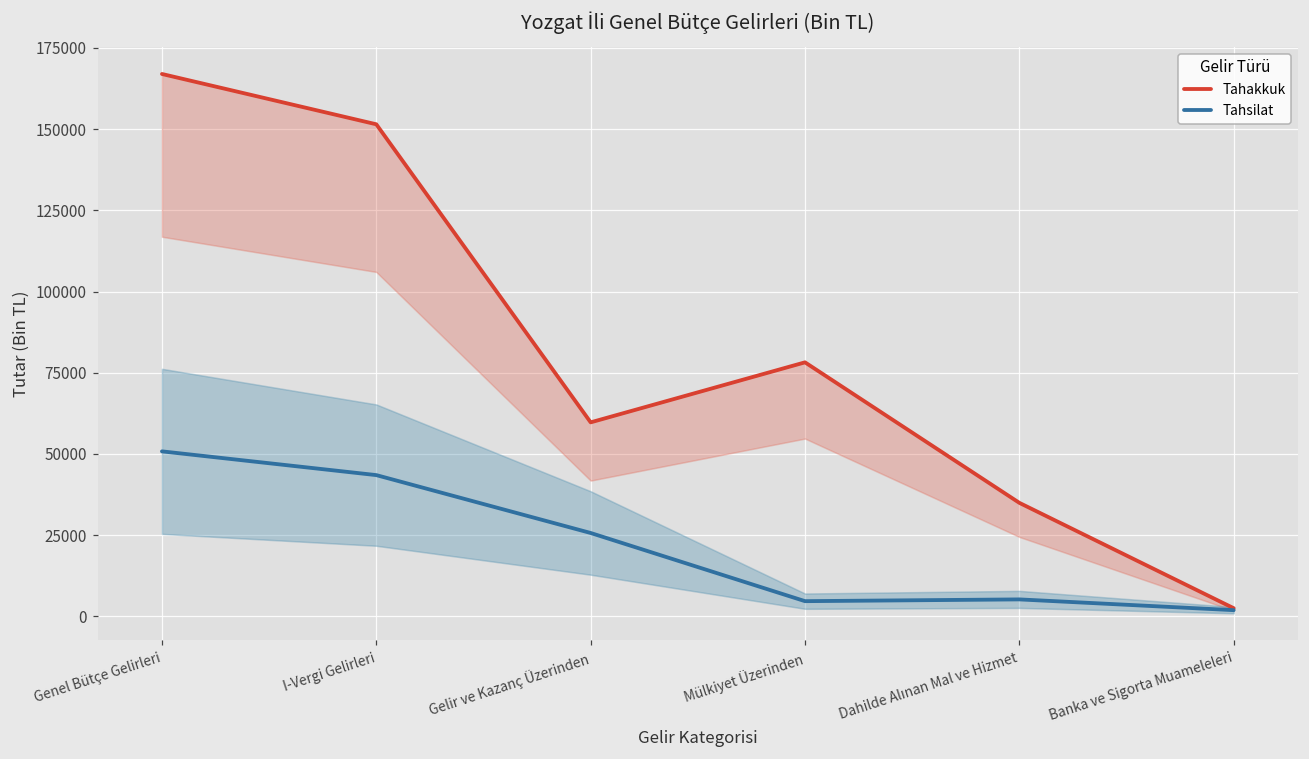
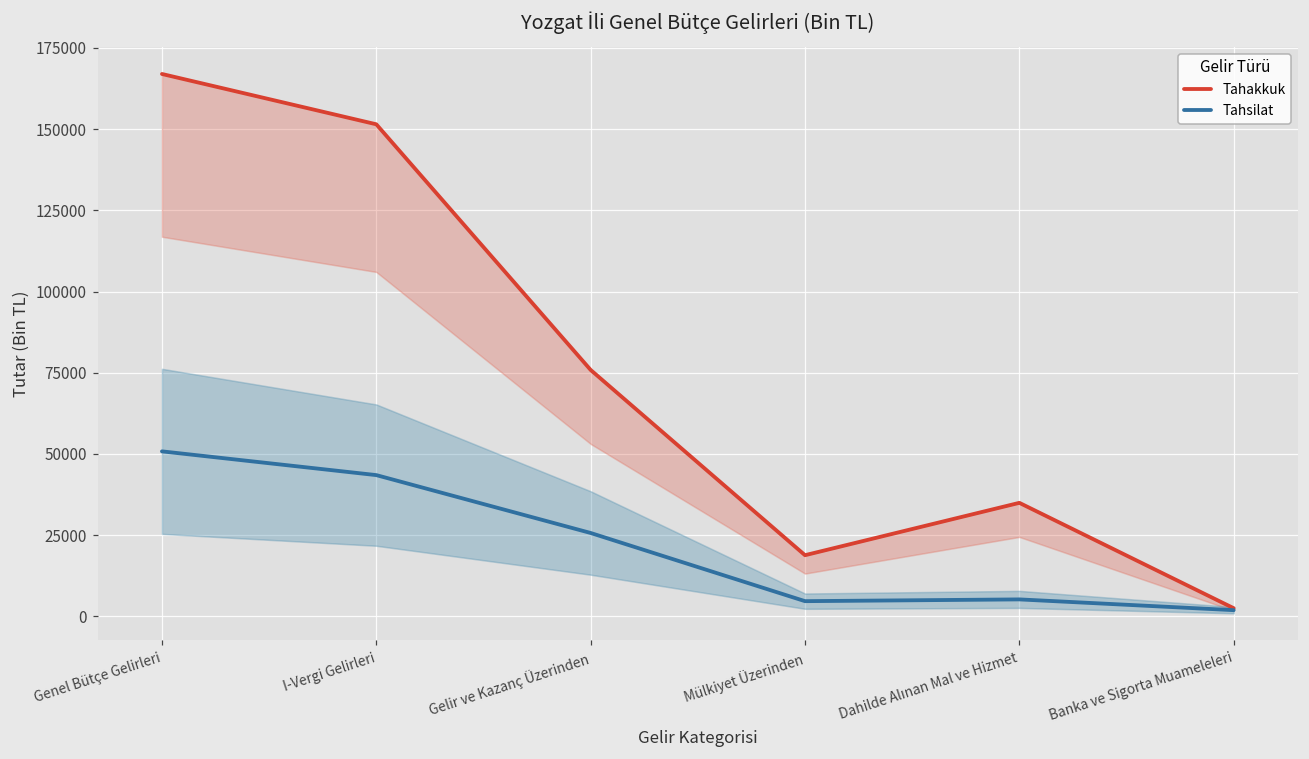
  {
    "Tahakkuk": {
      "Genel Bütçe Gelirleri": 167000,
      "I-Vergi Gelirleri": 151000,
-     "Gelir ve Kazanç Üzerinden": 60000,
-     "Mülkiyet Üzerinden": 78000,
+     "Gelir ve Kazanç Üzerinden": 76000,
+     "Mülkiyet Üzerinden": 19000,
      "Dahilde Alınan Mal ve Hizmet": 35000
    }
  }
